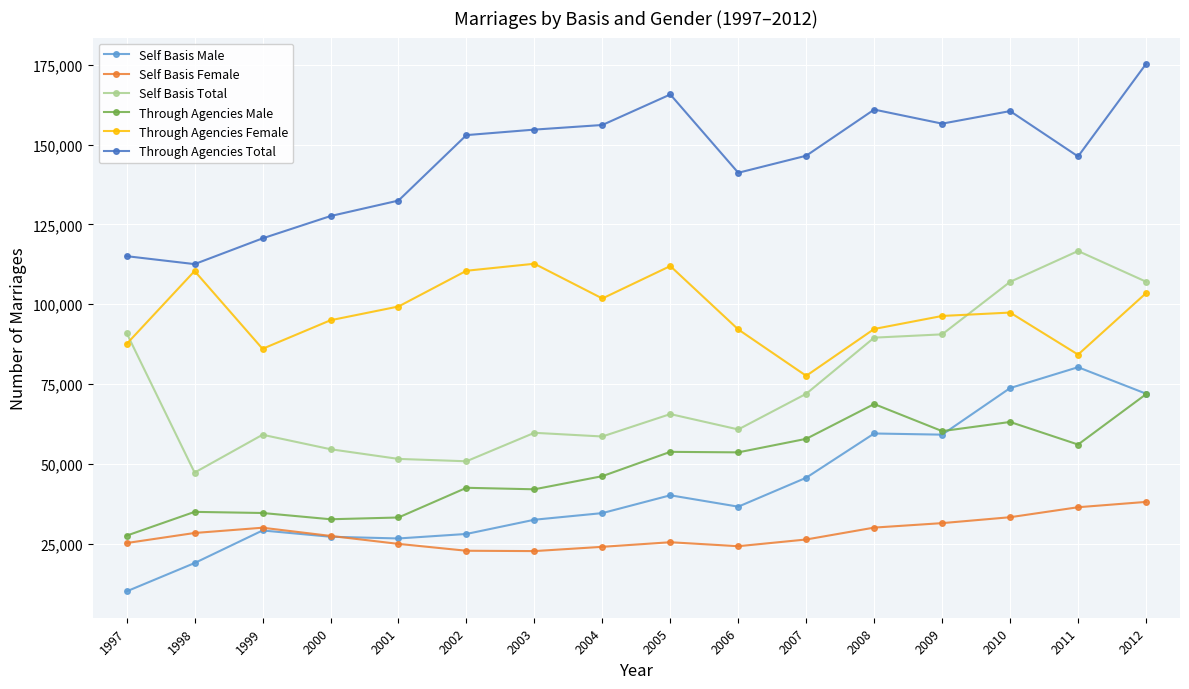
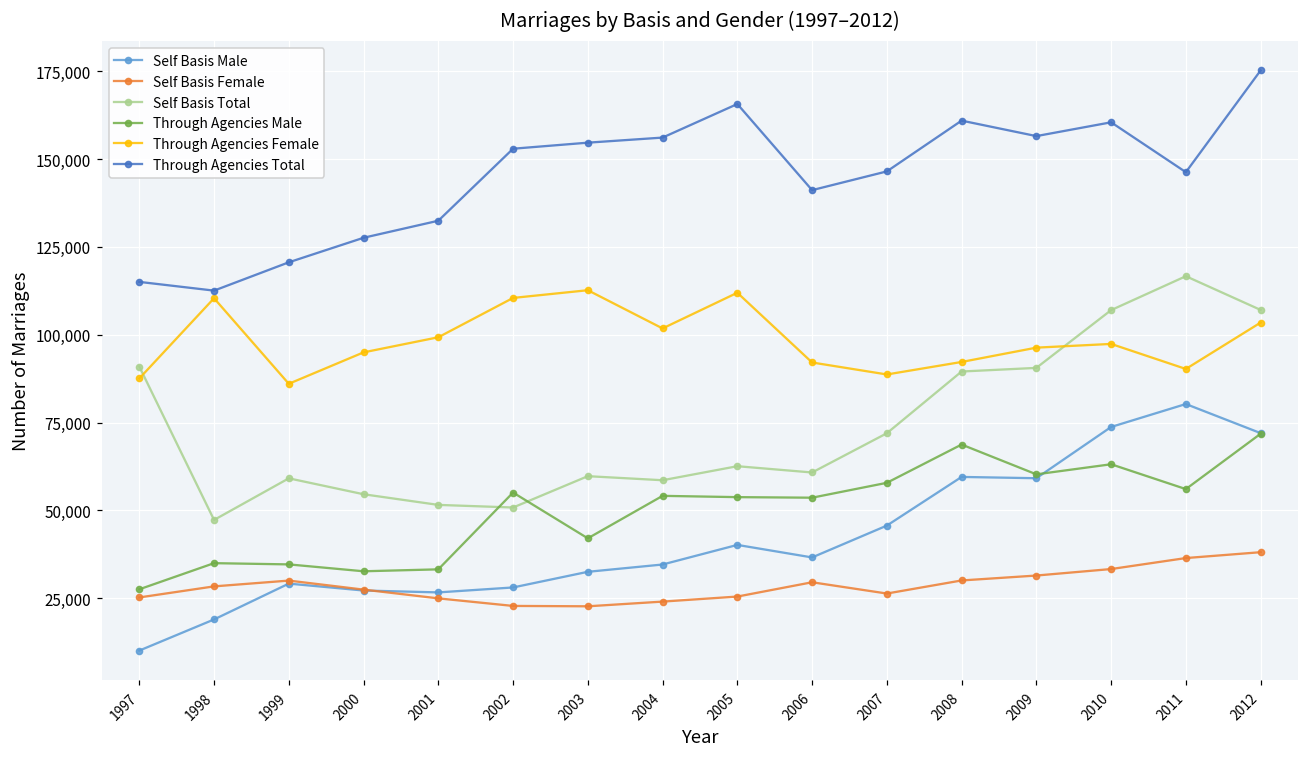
  {
    "Self Basis Female": {
      "1997": "25,000",
      "1998": "28,000",
      "1999": "30,000",
      "2001": "25,000",
      "2002": "23,000",
      "2003": "23,000",
      "2004": "24,000",
      "2005": "25,000",
-     "2006": "24,000",
+     "2006": "30,000",
      "2007": "26,000",
      "2008": "30,000",
      "2009": "31,000",
      "2010": "33,000",
      "2011": "36,000",
      "2012": "38,000"
    },
    "Self Basis Total": {
      "1997": "91,000",
      "1998": "47,000",
      "1999": "59,000",
      "2000": "55,000",
      "2001": "52,000",
      "2002": "51,000",
      "2003": "60,000",
      "2004": "59,000",
-     "2005": "66,000",
+     "2005": "63,000",
      "2006": "61,000",
      "2007": "72,000",
      "2008": "90,000",
      "2009": "91,000",
      "2010": "107,000",
      "2011": "117,000",
      "2012": "107,000"
    },
    "Through Agencies Male": {
      "1997": "28,000",
      "1998": "35,000",
      "1999": "35,000",
      "2000": "33,000",
      "2001": "33,000",
-     "2002": "42,000",
+     "2002": "55,000",
      "2003": "42,000",
-     "2004": "46,000",
+     "2004": "54,000",
      "2005": "54,000",
      "2006": "54,000",
      "2007": "58,000",
      "2008": "69,000",
      "2009": "60,000",
      "2010": "63,000",
      "2011": "56,000"
    },
    "Through Agencies Female": {
      "1997": "88,000",
      "1998": "110,000",
      "1999": "86,000",
      "2000": "95,000",
      "2001": "99,000",
      "2002": "110,000",
      "2003": "113,000",
      "2004": "102,000",
      "2005": "112,000",
      "2006": "92,000",
-     "2007": "78,000",
+     "2007": "89,000",
      "2008": "92,000",
      "2009": "96,000",
      "2010": "97,000",
-     "2011": "84,000",
+     "2011": "90,000",
      "2012": "103,000"
    }
  }
